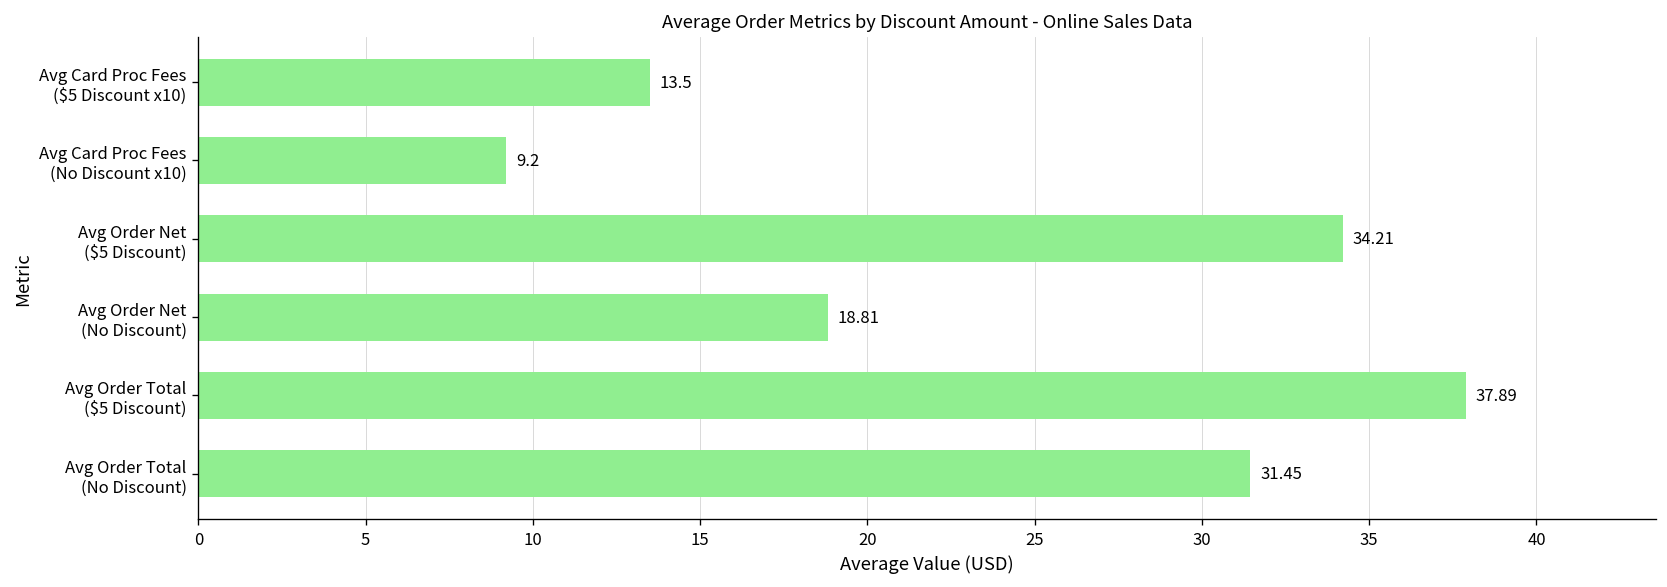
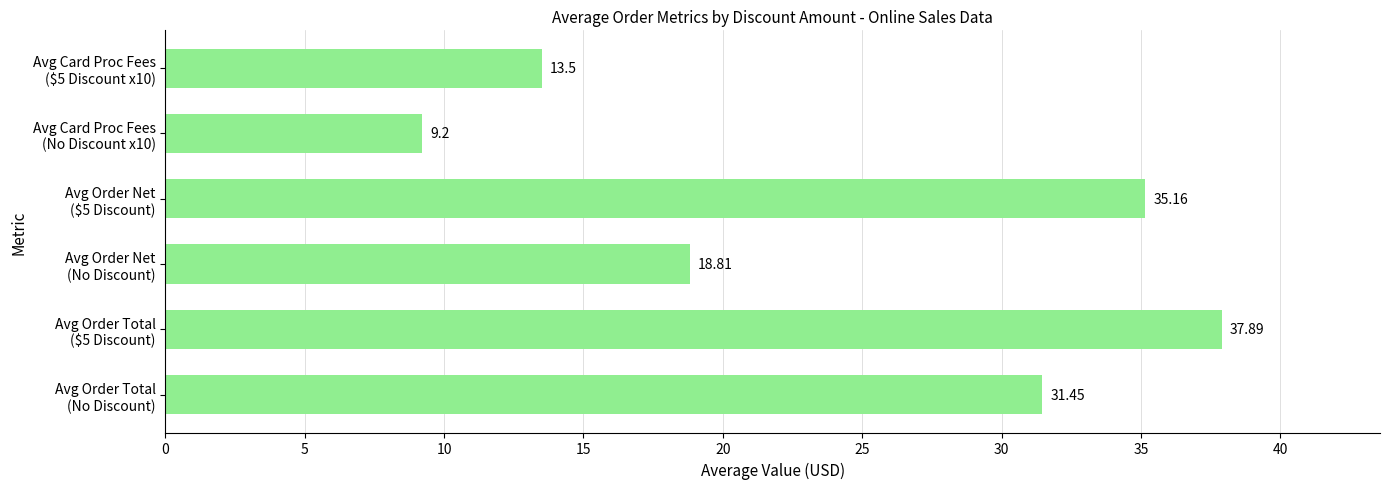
  {
    "Avg Card Proc Fees ($5 Discount x10)": 13.5,
    "Avg Card Proc Fees (No Discount x10)": 9.2,
-   "Avg Order Net ($5 Discount)": 34.21,
+   "Avg Order Net ($5 Discount)": 35.16,
    "Avg Order Net (No Discount)": 18.81,
    "Avg Order Total ($5 Discount)": 37.89,
    "Avg Order Total (No Discount)": 31.45
  }
